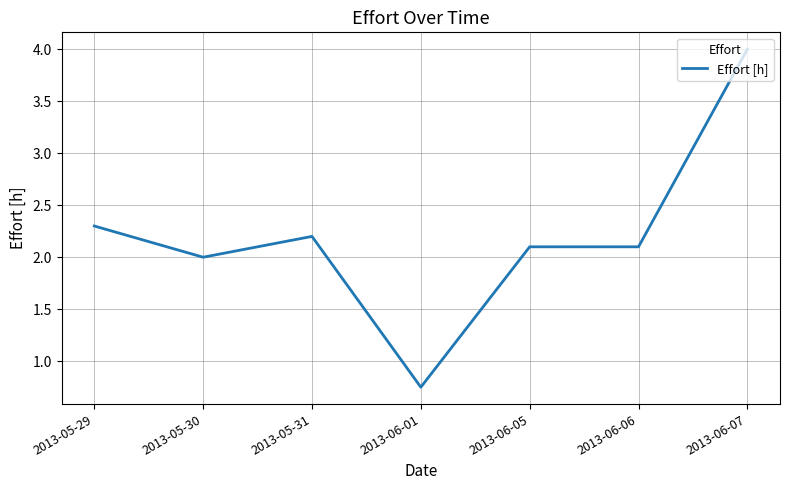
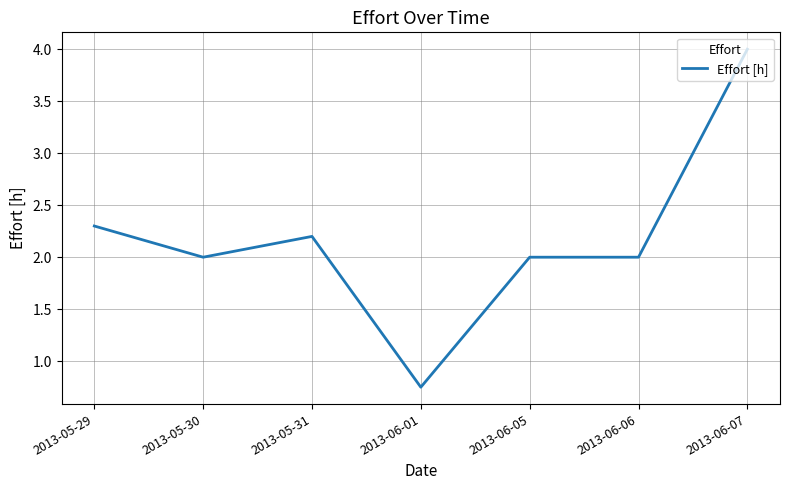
  {
    "2013-05-29": 2.3,
    "2013-05-30": 2.0,
    "2013-05-31": 2.2,
    "2013-06-01": 0.75,
-   "2013-06-05": 2.1,
-   "2013-06-06": 2.1
+   "2013-06-05": 2.0,
+   "2013-06-06": 2.0
  }
